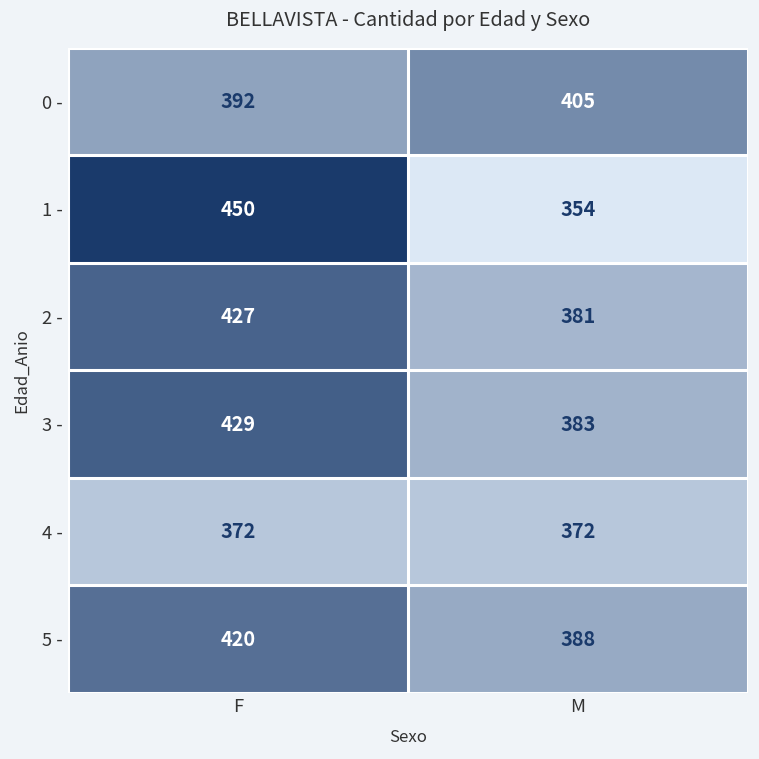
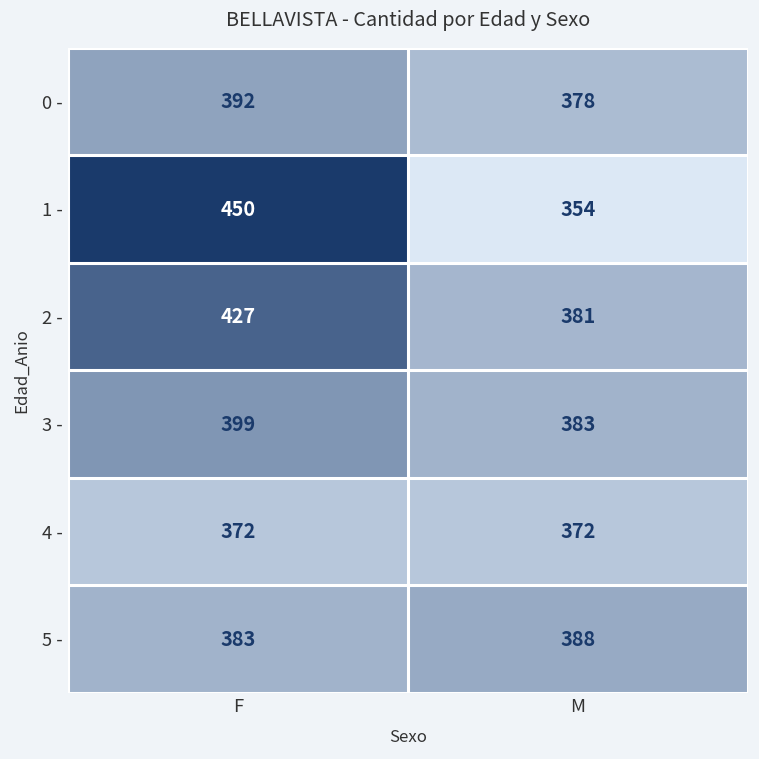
  {
    "0 -": {
      "F": 392,
-     "M": 405
+     "M": 378
    },
    "1 -": {
      "F": 450,
      "M": 354
    },
    "2 -": {
      "F": 427,
      "M": 381
    },
    "3 -": {
-     "F": 429,
+     "F": 399,
      "M": 383
    },
    "4 -": {
      "F": 372,
      "M": 372
    },
    "5 -": {
-     "F": 420,
+     "F": 383,
      "M": 388
    }
  }
